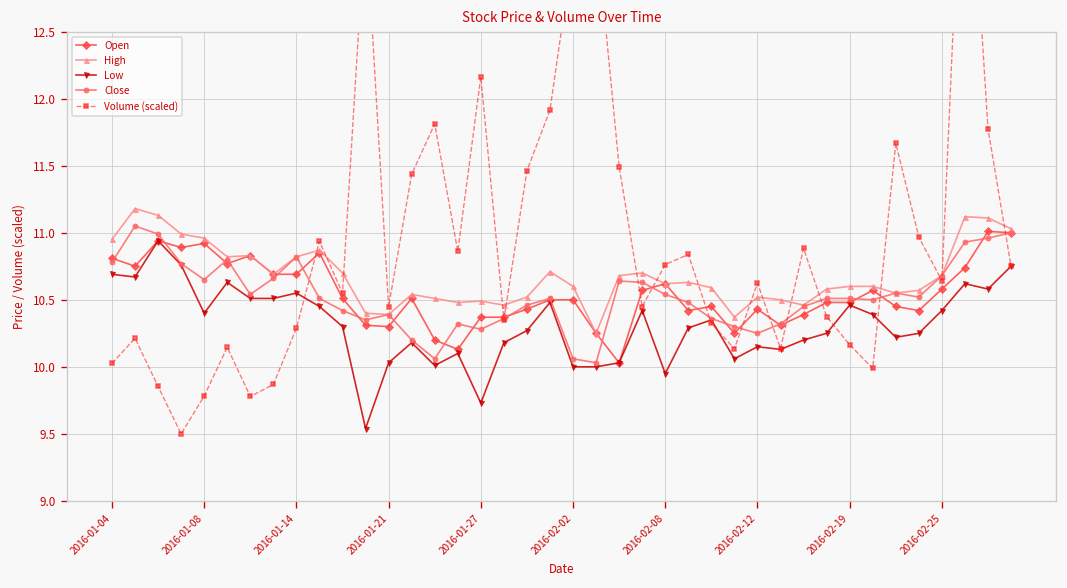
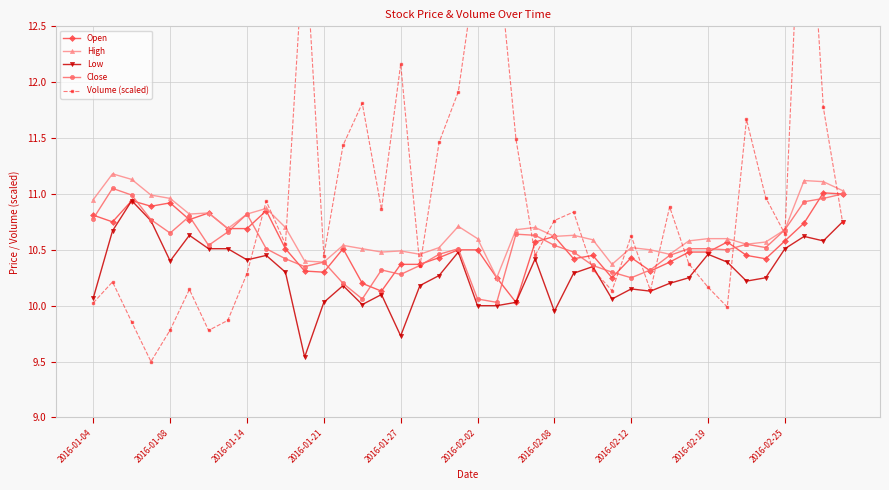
  {
    "Low": {
-     "2016-01-04": 10.69,
+     "2016-01-04": 10.07,
      "2016-01-08": 10.40,
-     "2016-01-14": 10.55,
+     "2016-01-14": 10.41,
      "2016-01-21": 10.03,
      "2016-01-27": 9.73,
      "2016-02-02": 10.00,
      "2016-02-08": 9.95,
      "2016-02-12": 10.15,
-     "2016-02-25": 10.42
+     "2016-02-25": 10.51
    }
  }
